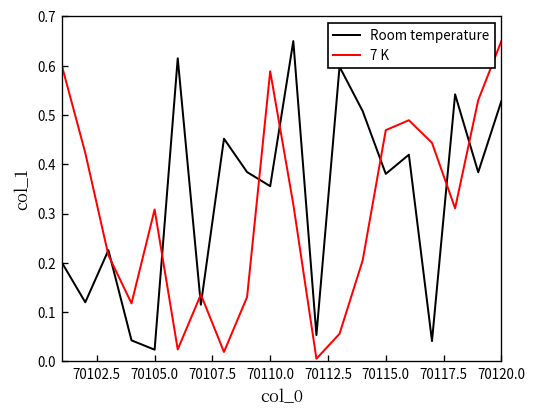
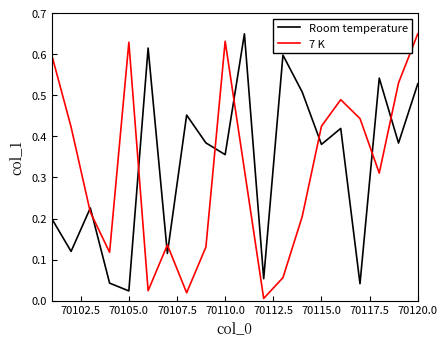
  {
    "Room temperature": {
      "70105.0": 0.02,
      "70110.0": 0.36,
      "70115.0": 0.38,
      "70120.0": 0.53
    },
    "7 K": {
-     "70105.0": 0.31,
-     "70110.0": 0.59,
-     "70115.0": 0.47,
+     "70105.0": 0.63,
+     "70110.0": 0.63,
+     "70115.0": 0.42,
      "70120.0": 0.65
    }
  }
